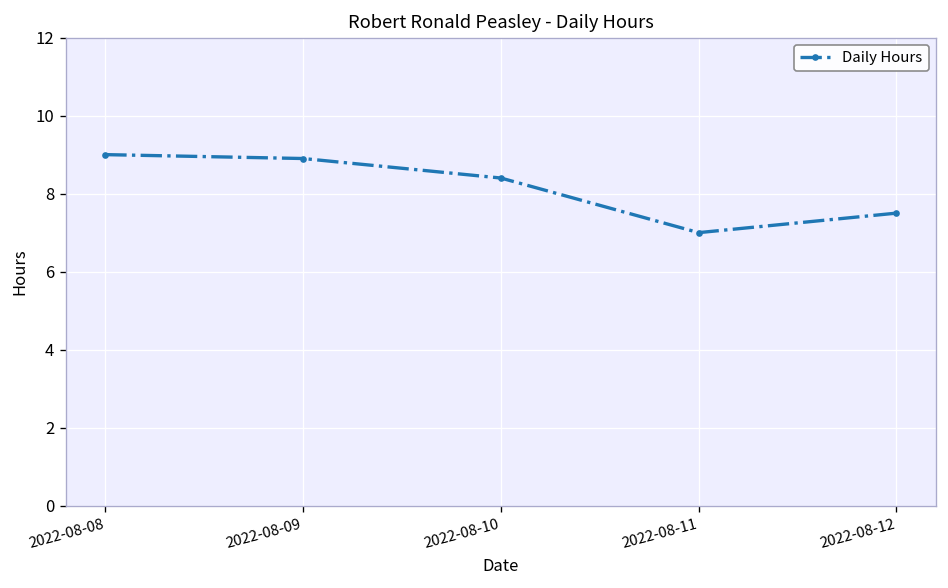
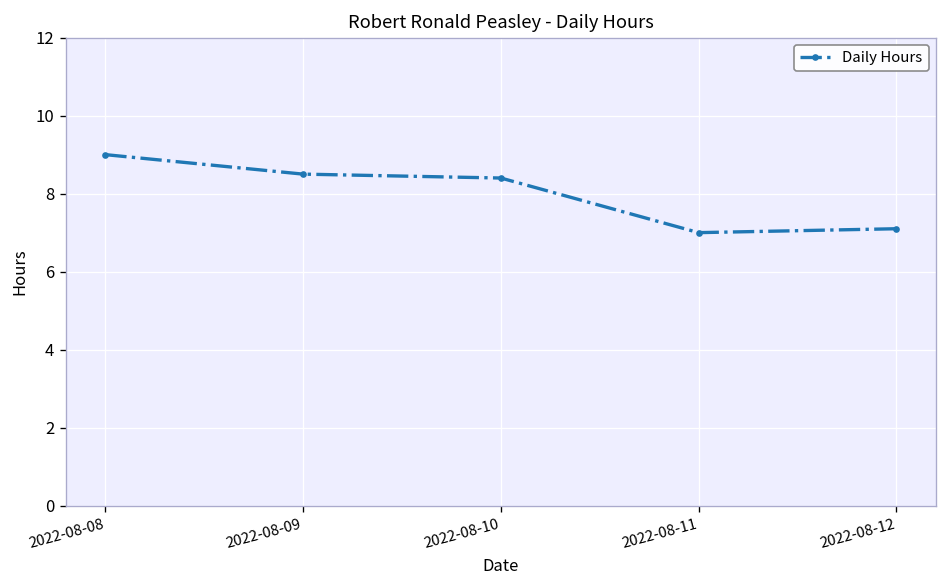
  {
    "2022-08-08": 9.0,
-   "2022-08-09": 8.9,
+   "2022-08-09": 8.5,
    "2022-08-10": 8.4,
    "2022-08-11": 7.0,
-   "2022-08-12": 7.5
+   "2022-08-12": 7.1
  }
